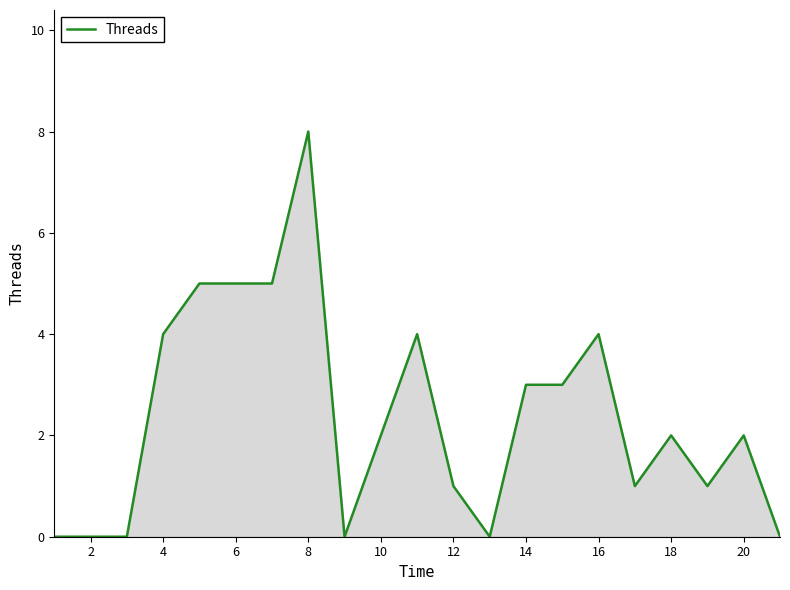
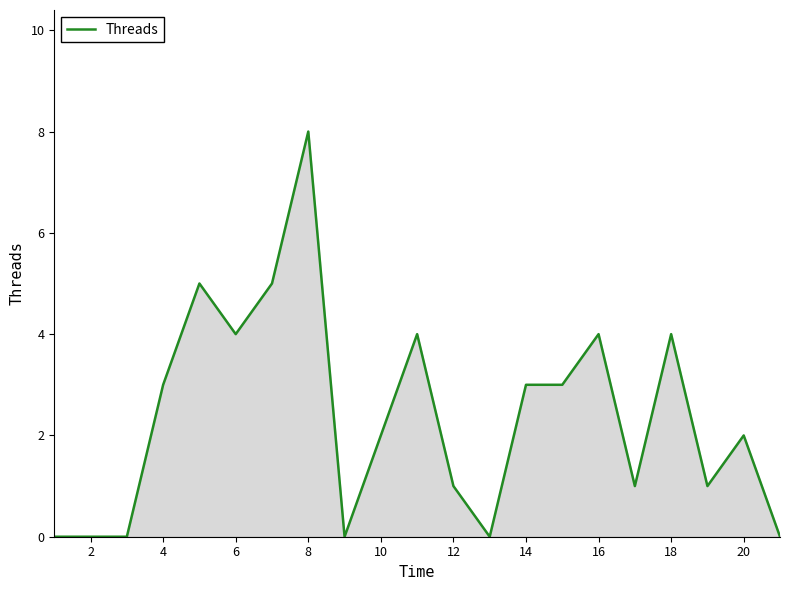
  {
    "2": 0,
-   "4": 4,
-   "6": 5,
+   "4": 3,
+   "6": 4,
    "8": 8,
    "10": 2,
    "12": 1,
    "14": 3,
    "16": 4,
-   "18": 2,
+   "18": 4,
    "20": 2
  }
